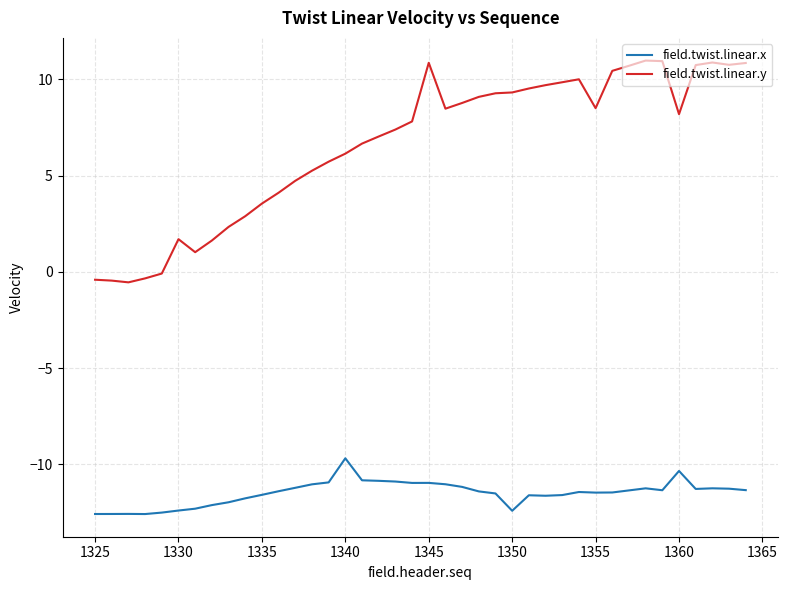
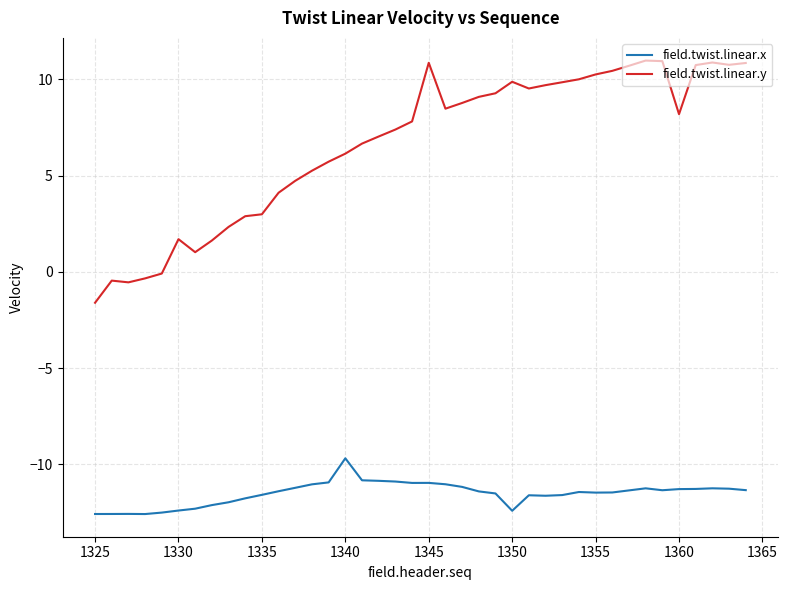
  {
    "field.twist.linear.x": {
      "1325": -12.6,
      "1330": -12.4,
      "1335": -11.6,
      "1340": -9.7,
      "1345": -11.0,
      "1350": -12.4,
      "1355": -11.5,
-     "1360": -10.3
+     "1360": -11.3
    },
    "field.twist.linear.y": {
-     "1325": -0.4,
+     "1325": -1.6,
      "1330": 1.7,
-     "1335": 3.5,
+     "1335": 3.0,
      "1340": 6.1,
      "1345": 10.9,
-     "1350": 9.3,
-     "1355": 8.5,
+     "1350": 9.9,
+     "1355": 10.3,
      "1360": 8.2
    }
  }
